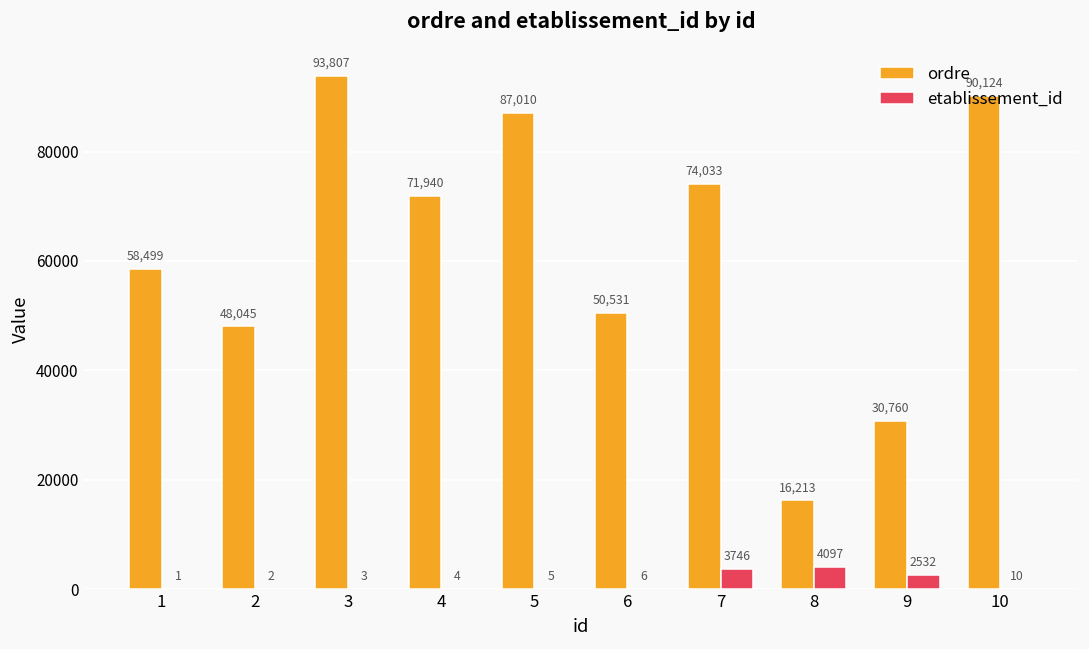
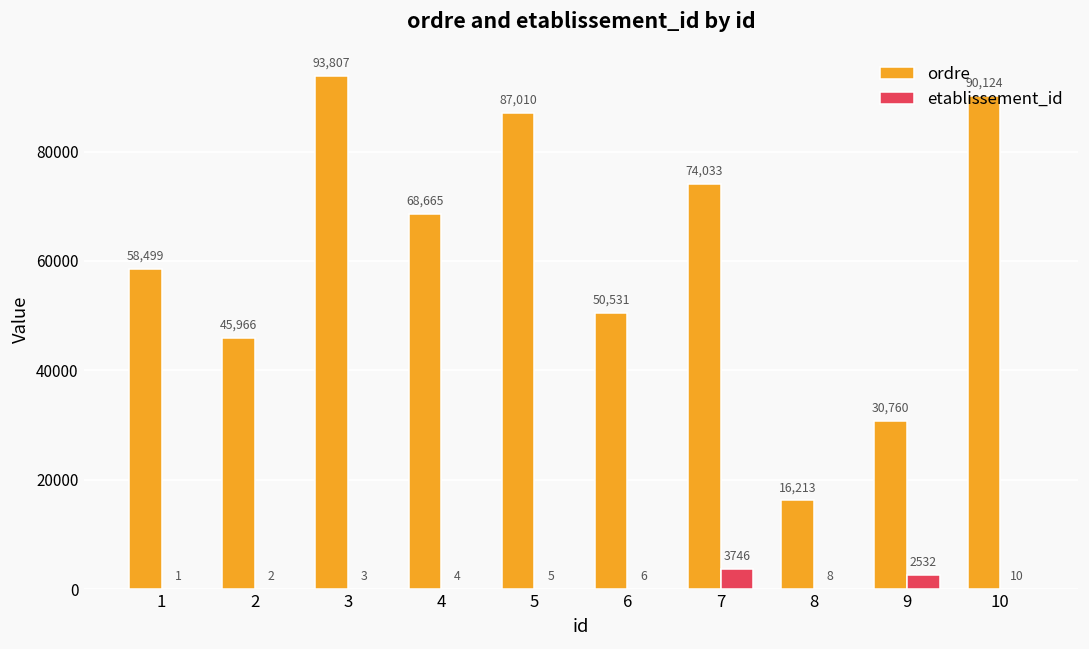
  {
    "ordre": {
      "1": "58,499",
-     "2": "48,045",
+     "2": "45,966",
      "3": "93,807",
-     "4": "71,940",
+     "4": "68,665",
      "5": "87,010",
      "6": "50,531",
      "7": "74,033",
      "8": "16,213",
      "9": "30,760",
      "10": "90,124"
    },
    "etablissement_id": {
      "1": "1",
      "2": "2",
      "3": "3",
      "4": "4",
      "5": "5",
      "6": "6",
      "7": "3746",
-     "8": "4097",
+     "8": "8",
      "9": "2532",
      "10": "10"
    }
  }
